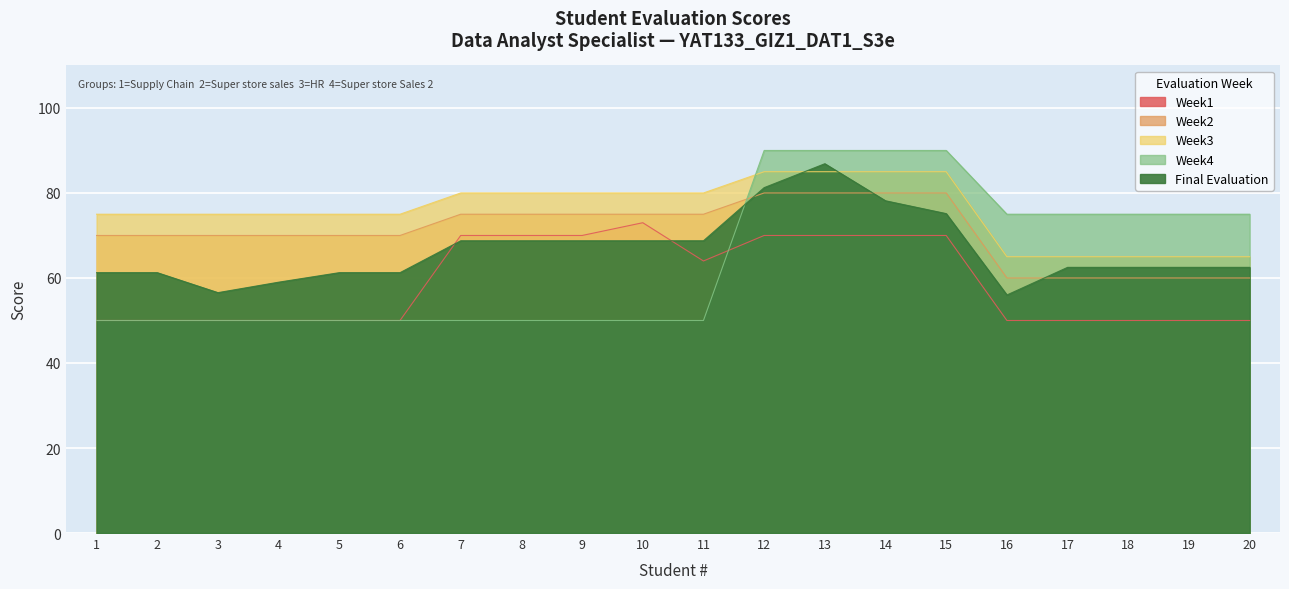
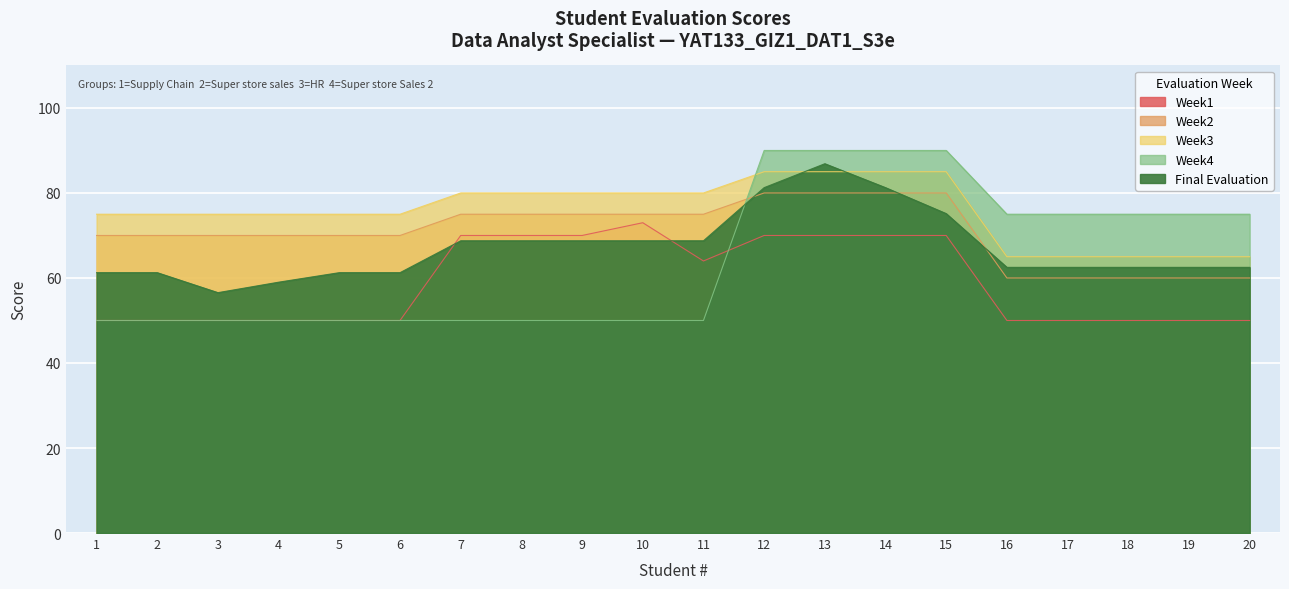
  {
    "Week1": {
      "7": 70,
      "8": 70,
      "9": 70,
      "10": 73,
      "11": 64,
      "12": 70,
      "13": 70,
      "14": 70,
      "15": 70,
      "16": 50,
      "17": 50,
      "18": 50,
      "19": 50,
      "20": 50
    },
    "Week4": {
      "7": 50,
      "8": 50,
      "9": 50,
      "10": 50,
      "11": 50,
      "12": 90,
      "13": 90,
      "14": 90,
      "15": 90,
      "16": 75,
      "17": 75,
      "18": 75,
      "19": 75,
      "20": 75
    },
    "Final Evaluation": {
      "1": 61,
      "2": 61,
      "3": 57,
      "4": 59,
      "5": 61,
      "6": 61,
      "7": 69,
      "8": 69,
      "9": 69,
      "10": 69,
      "11": 69,
      "12": 81,
      "13": 87,
-     "14": 78,
+     "14": 81,
      "15": 75,
-     "16": 56,
+     "16": 63,
      "17": 63,
      "18": 63,
      "19": 63,
      "20": 63
    }
  }
